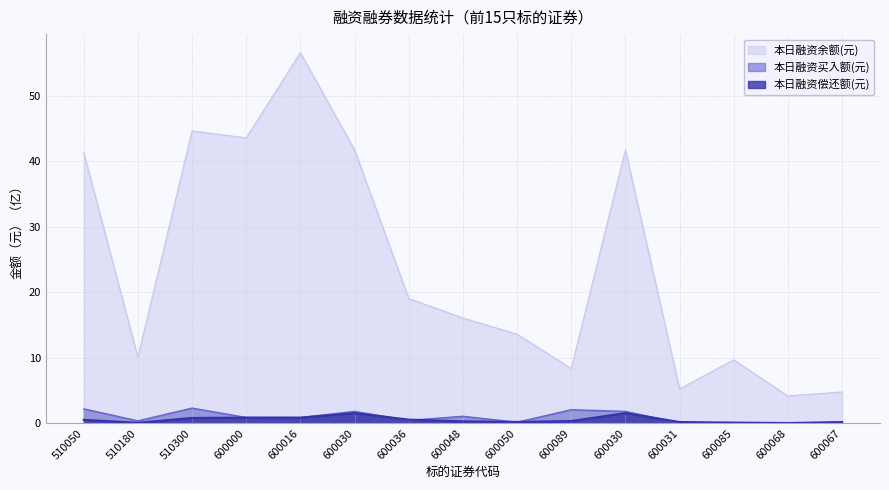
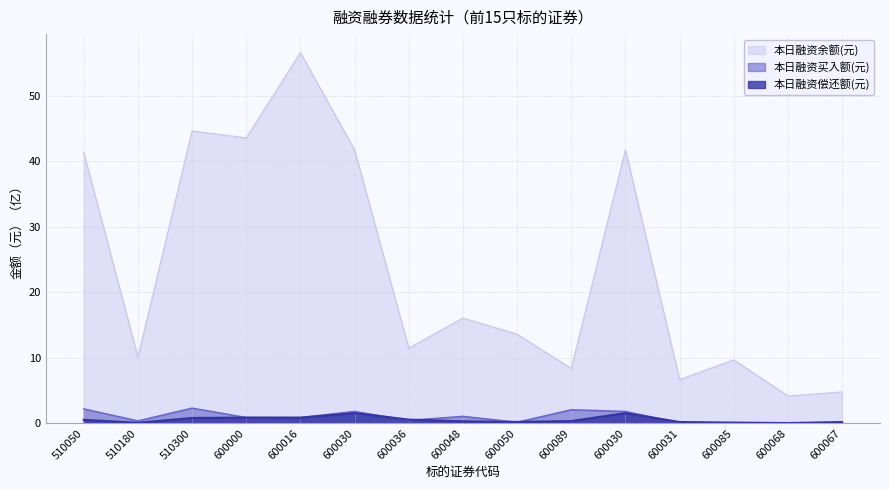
  {
    "本日融资余额(元)": {
      "510050": 41,
      "510180": 10,
      "510300": 45,
      "600000": 44,
      "600016": 57,
-     "600036": 19,
+     "600036": 11,
      "600048": 16,
      "600050": 14,
      "600089": 8,
-     "600031": 5,
+     "600031": 7,
      "600085": 10,
      "600068": 4,
      "600067": 5
    },
    "本日融资买入额(元)": {
      "510050": 2,
      "510300": 2,
      "600048": 1,
      "600089": 2
    },
    "本日融资偿还额(元)": {
      "510050": 1,
      "510300": 1,
      "600048": 0,
      "600089": 0
    }
  }
